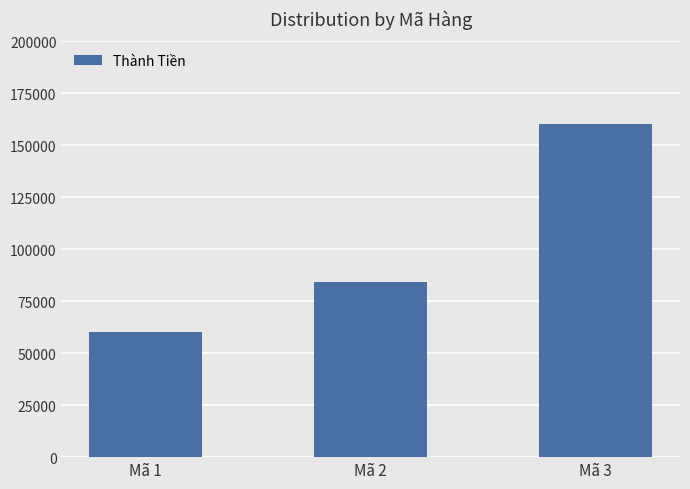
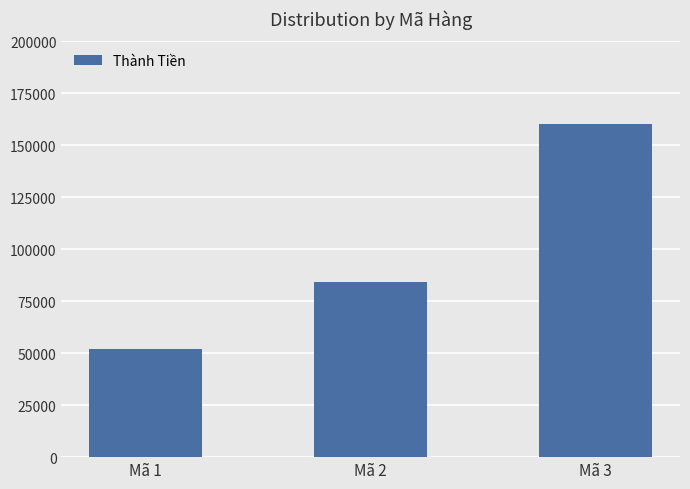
  {
-   "Mã 1": 60000,
+   "Mã 1": 52000,
    "Mã 2": 84000,
    "Mã 3": 160000
  }
